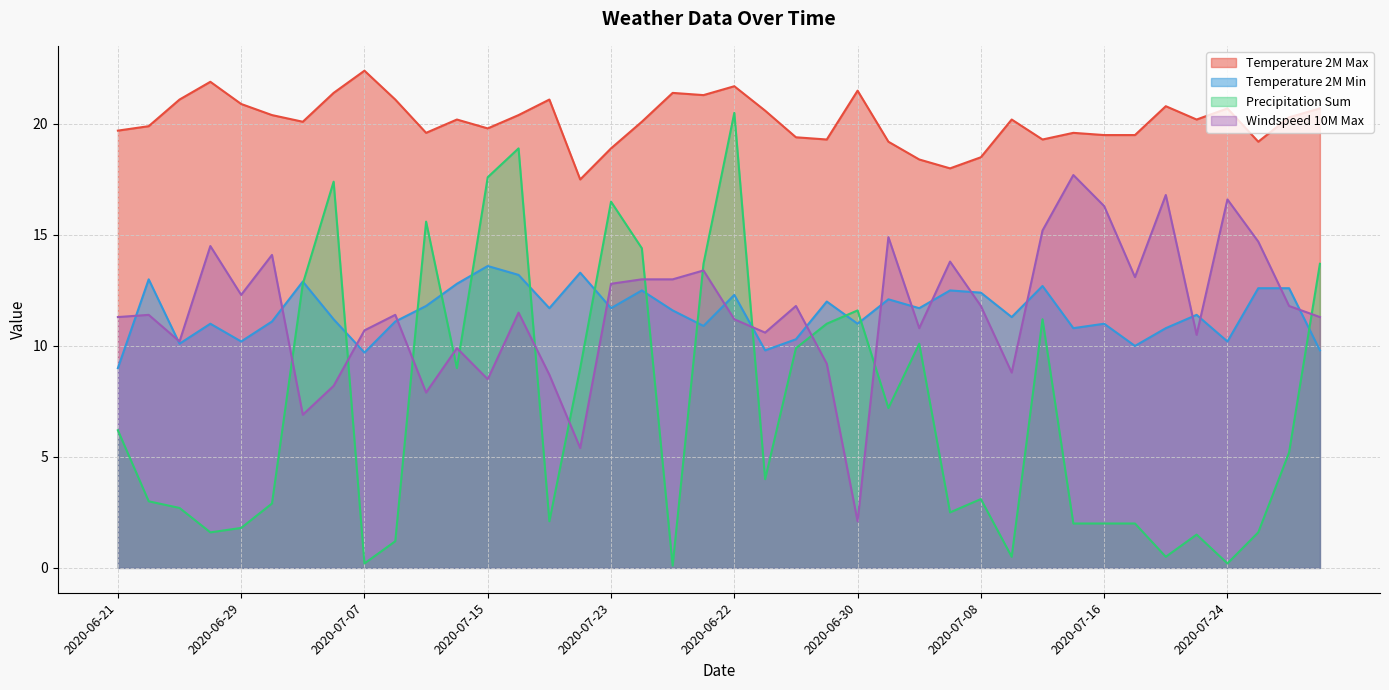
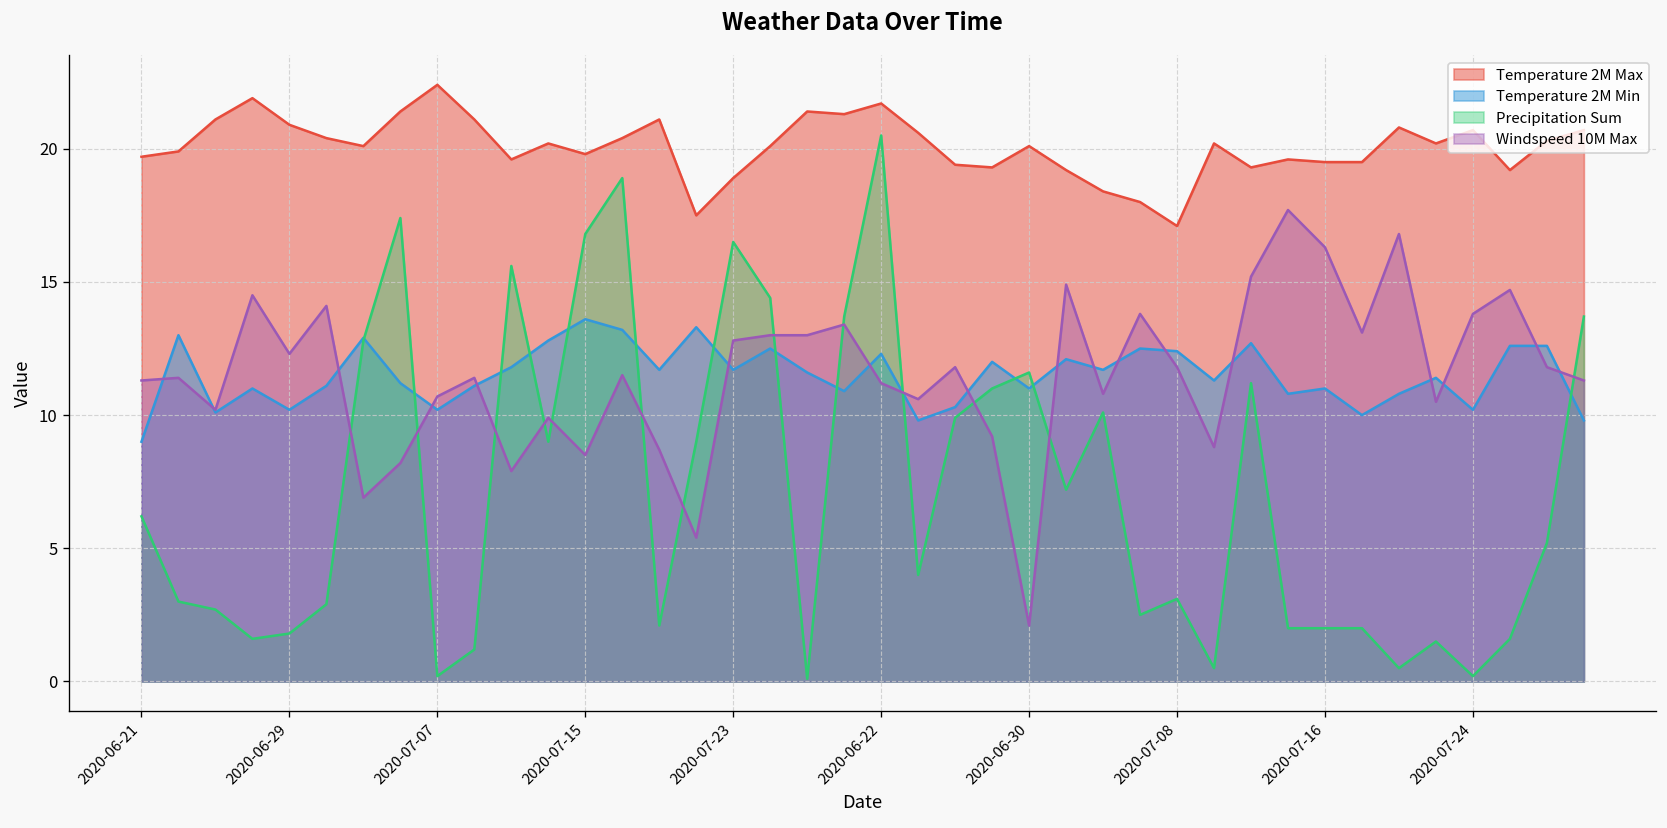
  {
    "Temperature 2M Max": {
      "2020-06-21": 19.7,
      "2020-06-29": 20.9,
      "2020-07-07": 22.4,
      "2020-07-15": 19.8,
      "2020-07-23": 18.9,
      "2020-06-22": 21.7,
-     "2020-06-30": 21.5,
-     "2020-07-08": 18.5,
+     "2020-06-30": 20.1,
+     "2020-07-08": 17.1,
      "2020-07-16": 19.5
    },
    "Temperature 2M Min": {
      "2020-06-21": 9.0,
      "2020-06-29": 10.2,
-     "2020-07-07": 9.7,
+     "2020-07-07": 10.2,
      "2020-07-15": 13.6,
      "2020-07-23": 11.7,
      "2020-06-22": 12.3,
      "2020-06-30": 11.0,
      "2020-07-08": 12.4,
      "2020-07-16": 11.0,
      "2020-07-24": 10.2
    },
    "Precipitation Sum": {
      "2020-06-21": 6.2,
      "2020-06-29": 1.8,
      "2020-07-07": 0.2,
-     "2020-07-15": 17.6,
+     "2020-07-15": 16.8,
      "2020-07-23": 16.5,
      "2020-06-22": 20.5,
      "2020-06-30": 11.6,
      "2020-07-08": 3.1,
      "2020-07-16": 2.0,
      "2020-07-24": 0.2
    },
    "Windspeed 10M Max": {
      "2020-06-21": 11.3,
      "2020-06-29": 12.3,
      "2020-07-07": 10.7,
      "2020-07-15": 8.5,
      "2020-07-23": 12.8,
      "2020-06-22": 11.2,
      "2020-06-30": 2.1,
      "2020-07-08": 11.8,
      "2020-07-16": 16.3,
-     "2020-07-24": 16.6
+     "2020-07-24": 13.8
    }
  }
